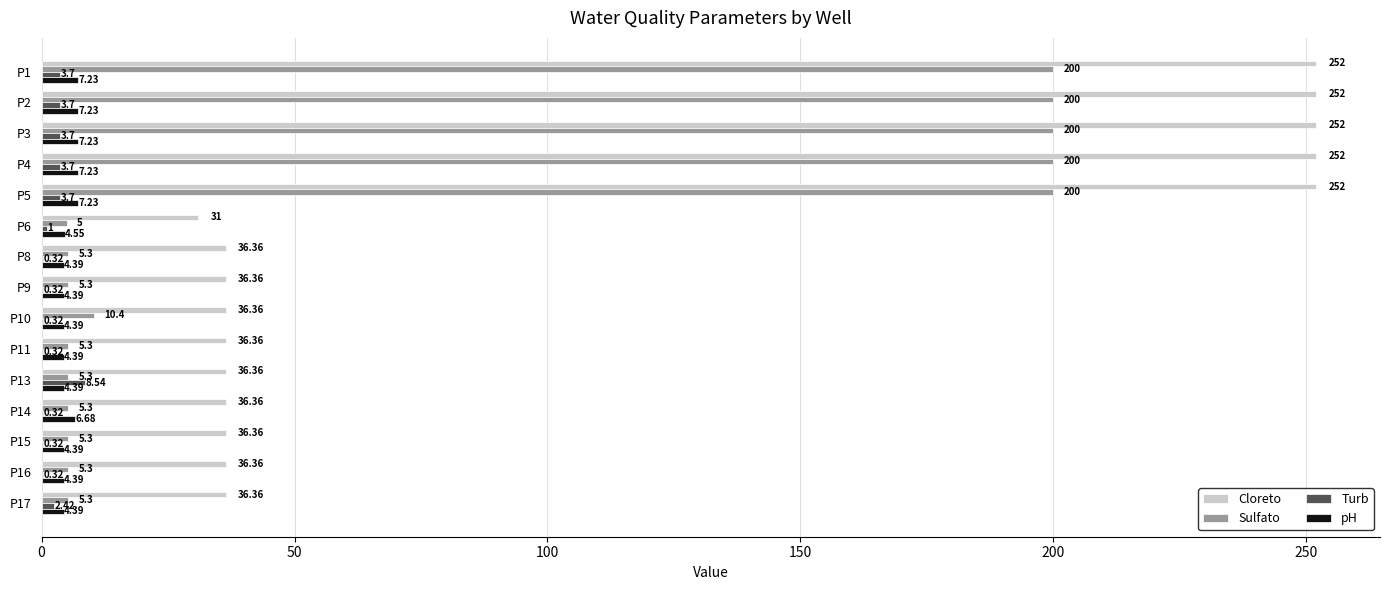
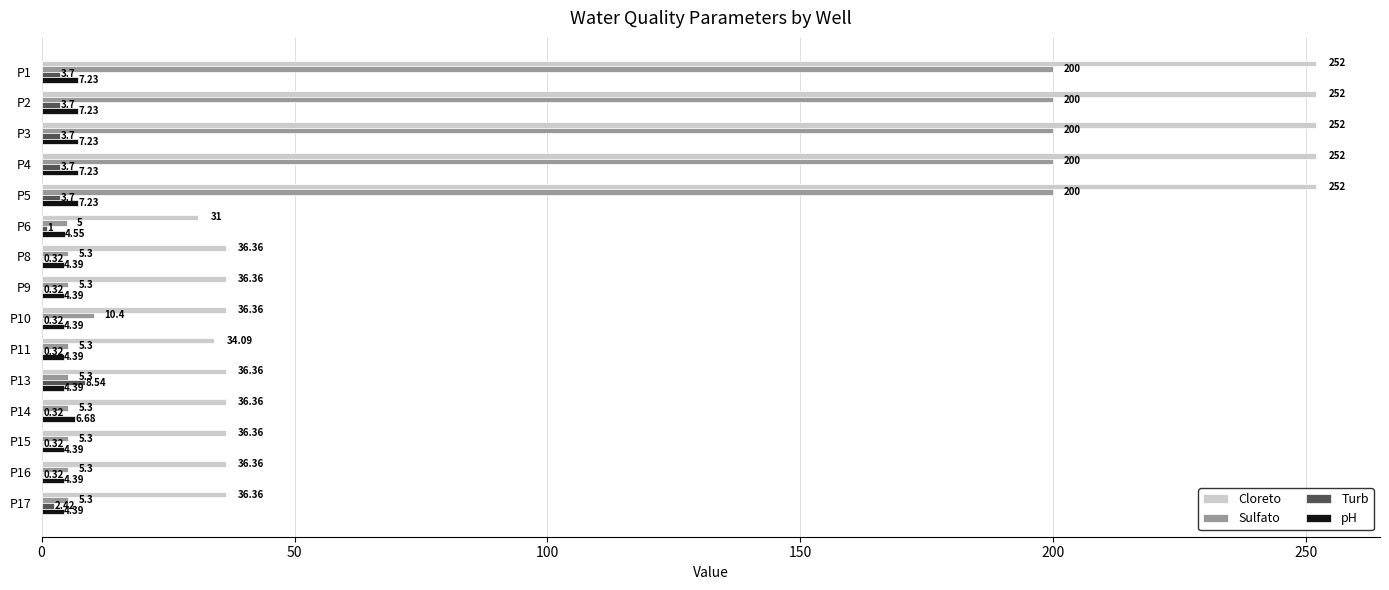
  {
    "Cloreto": {
      "P1": 252,
      "P2": 252,
      "P3": 252,
      "P4": 252,
      "P5": 252,
      "P6": 31,
      "P8": 36.36,
      "P9": 36.36,
      "P10": 36.36,
-     "P11": 36.36,
+     "P11": 34.09,
      "P13": 36.36,
      "P14": 36.36,
      "P15": 36.36,
      "P16": 36.36,
      "P17": 36.36
    },
    "Sulfato": {
      "P1": 200,
      "P2": 200,
      "P3": 200,
      "P4": 200,
      "P5": 200,
      "P6": 5,
      "P8": 5.3,
      "P9": 5.3,
      "P10": 10.4,
      "P11": 5.3,
      "P14": 5.3,
      "P15": 5.3,
      "P16": 5.3,
      "P17": 5.3
    },
    "Turb": {
      "P1": 3.7,
      "P2": 3.7,
      "P3": 3.7,
      "P4": 3.7,
      "P5": 3.7,
      "P6": 1,
      "P8": 0.32,
      "P9": 0.32,
      "P10": 0.32,
      "P11": 0.32,
      "P14": 0.32,
      "P15": 0.32,
      "P16": 0.32
    },
    "pH": {
      "P1": 7.23,
      "P2": 7.23,
      "P3": 7.23,
      "P4": 7.23,
      "P5": 7.23,
      "P6": 4.55,
      "P8": 4.39,
      "P9": 4.39,
      "P10": 4.39,
      "P11": 4.39,
      "P13": 4.39,
      "P14": 6.68,
      "P15": 4.39,
      "P16": 4.39
    }
  }
